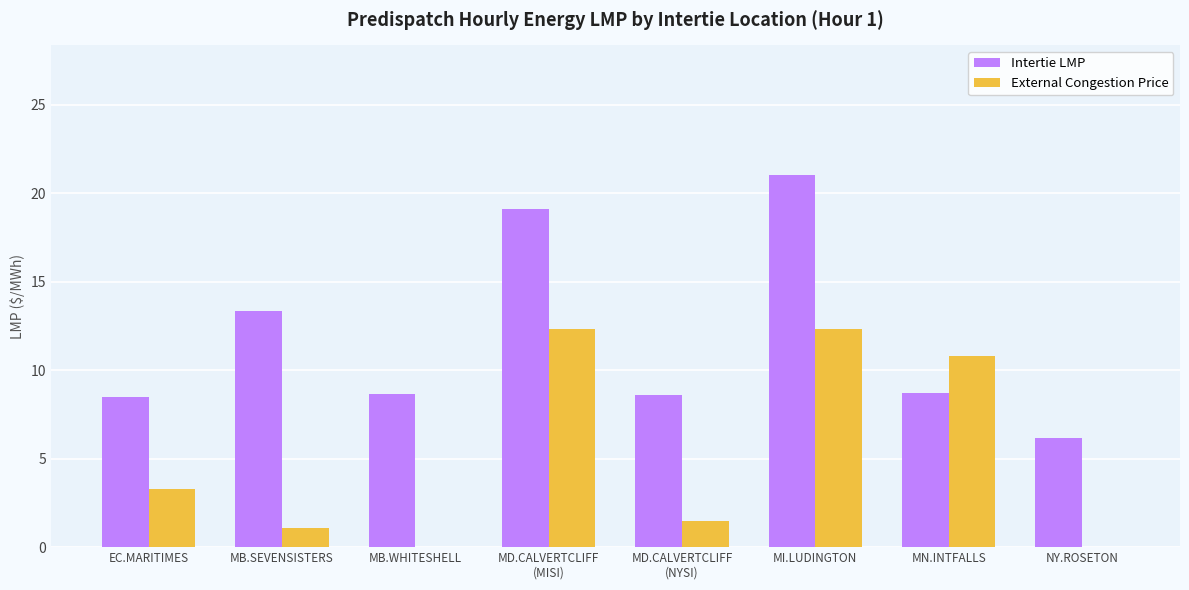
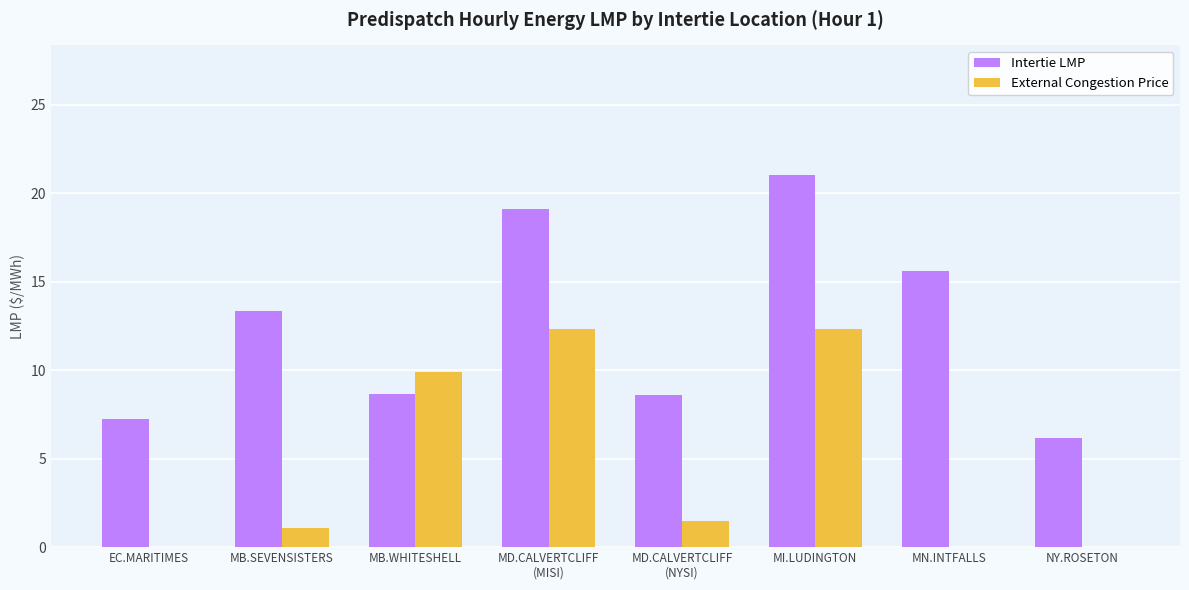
  {
    "Intertie LMP": {
-     "EC.MARITIMES": 8.5,
+     "EC.MARITIMES": 7.2,
      "MB.SEVENSISTERS": 13.3,
      "MB.WHITESHELL": 8.7,
      "MD.CALVERTCLIFF (MISI)": 19.1,
      "MD.CALVERTCLIFF (NYSI)": 8.6,
      "MI.LUDINGTON": 21.0,
-     "MN.INTFALLS": 8.7,
+     "MN.INTFALLS": 15.6,
      "NY.ROSETON": 6.2
    },
    "External Congestion Price": {
-     "EC.MARITIMES": 3.3,
+     "EC.MARITIMES": 0.0,
      "MB.SEVENSISTERS": 1.1,
-     "MB.WHITESHELL": 0.0,
+     "MB.WHITESHELL": 9.9,
      "MD.CALVERTCLIFF (MISI)": 12.3,
      "MD.CALVERTCLIFF (NYSI)": 1.5,
      "MI.LUDINGTON": 12.3,
-     "MN.INTFALLS": 10.8,
+     "MN.INTFALLS": 0.0,
      "NY.ROSETON": 0.0
    }
  }
